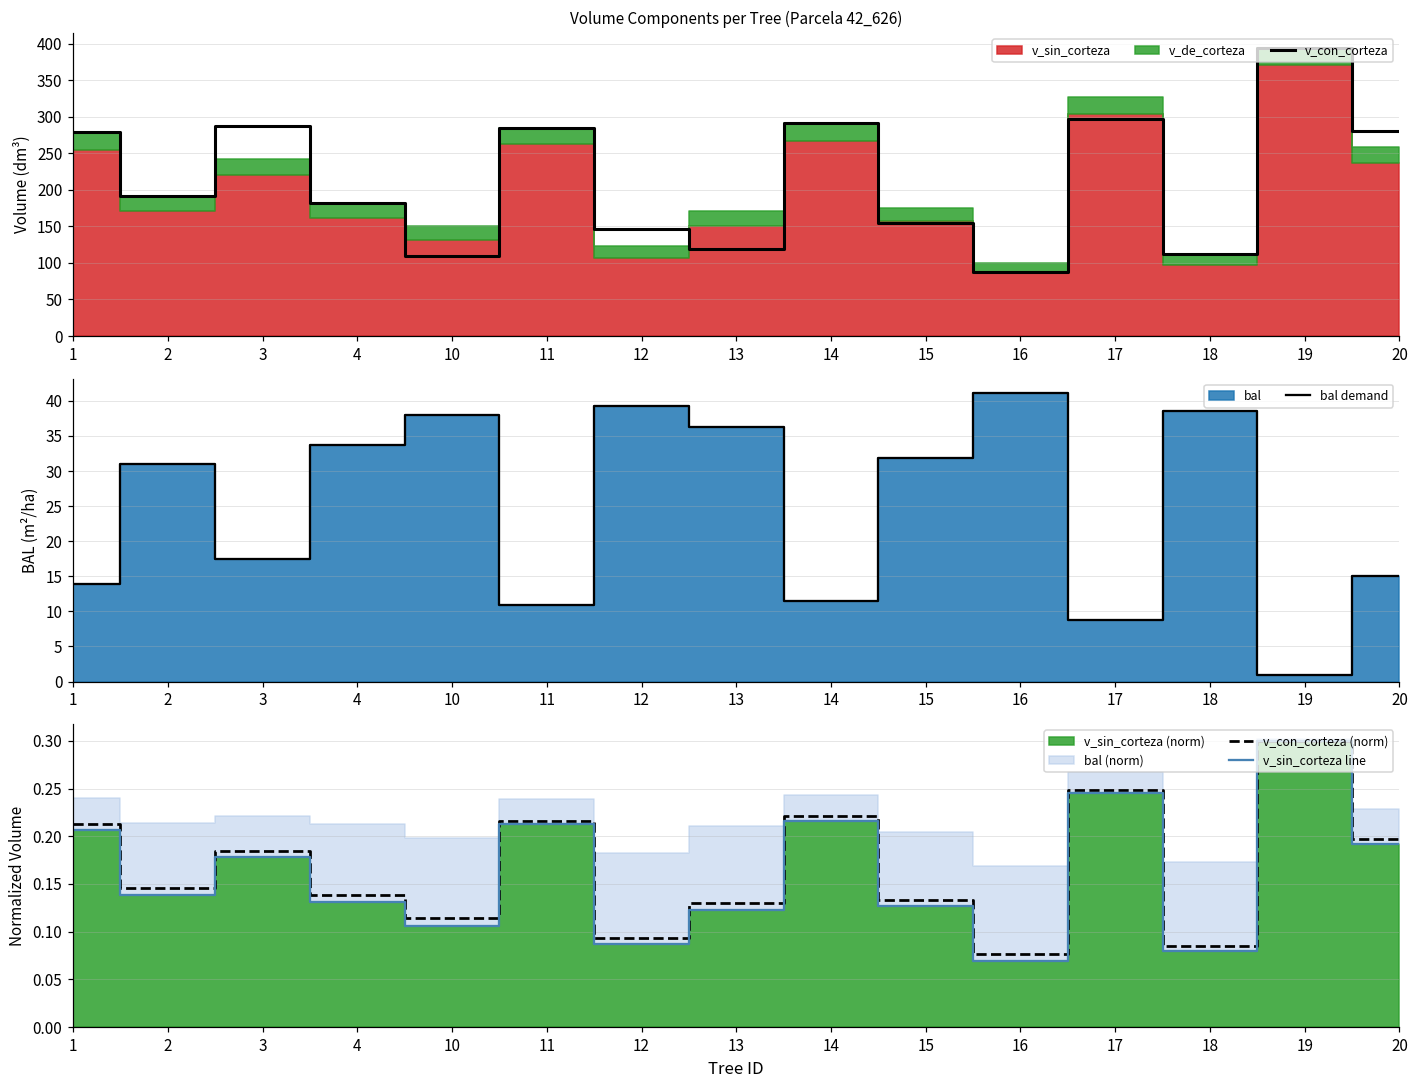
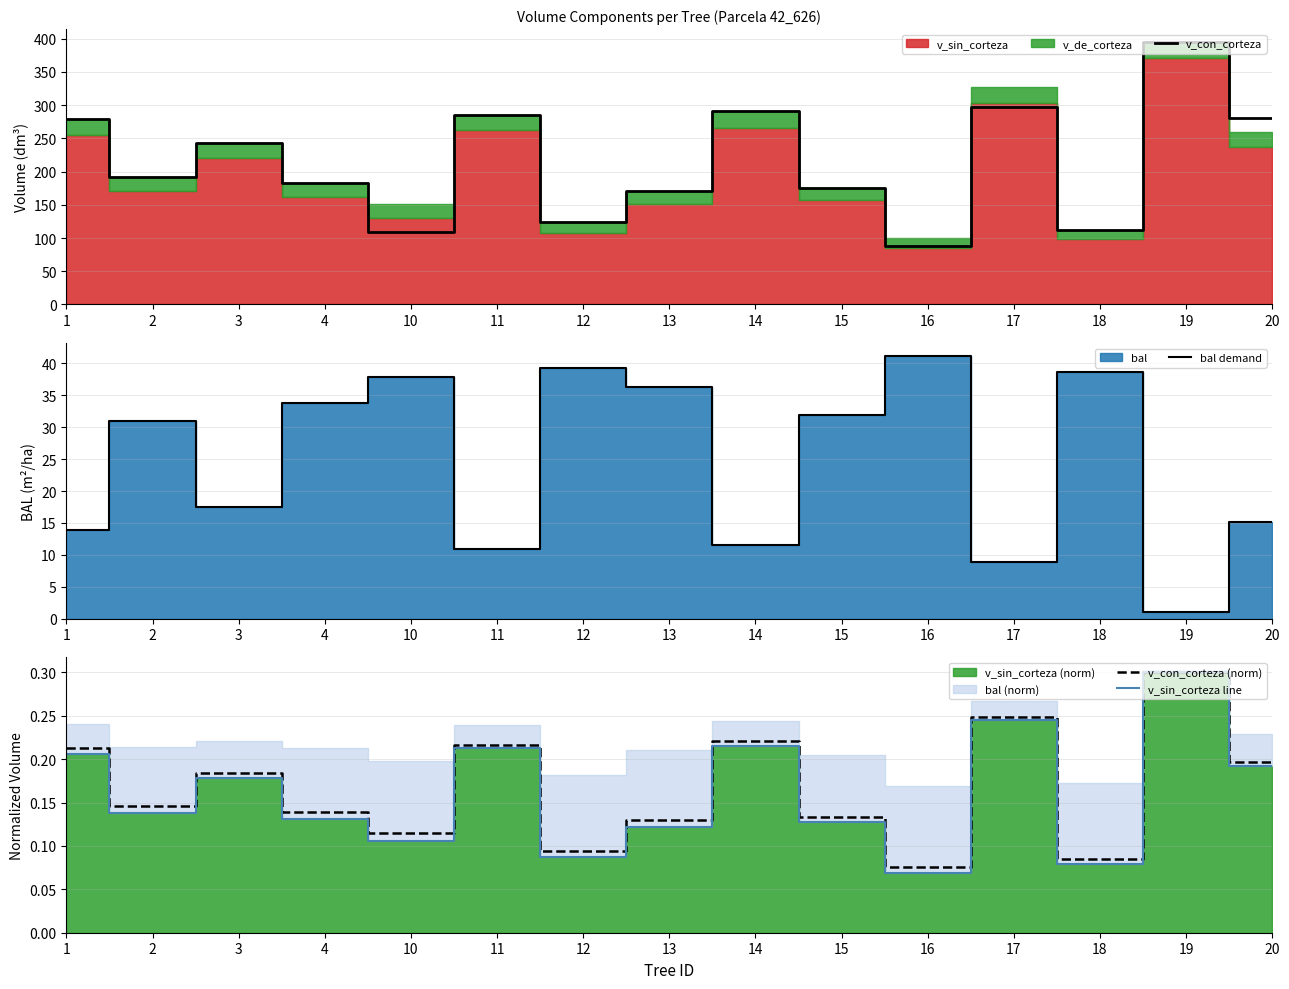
  {
    "Volume Components per Tree (Parcela 42_626)": {
      "v_con_corteza": {
        "2": 190,
-       "3": 290,
+       "3": 240,
        "4": 180,
        "10": 110,
        "11": 280,
-       "12": 150,
-       "13": 120,
+       "12": 120,
+       "13": 170,
        "14": 290,
-       "15": 150,
+       "15": 180,
        "16": 90,
        "17": 300,
        "18": 110,
        "20": 280
      }
    }
  }
